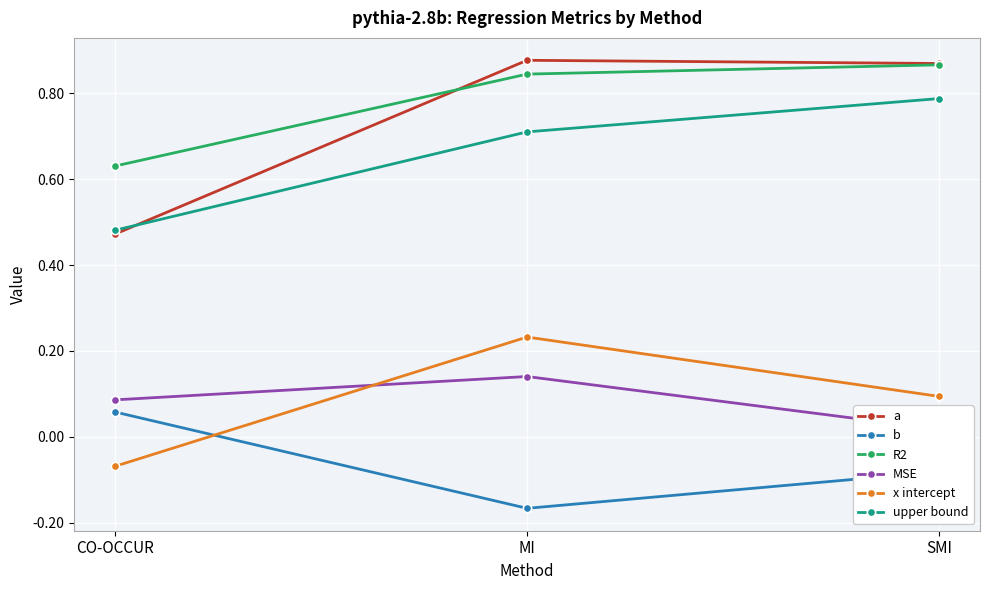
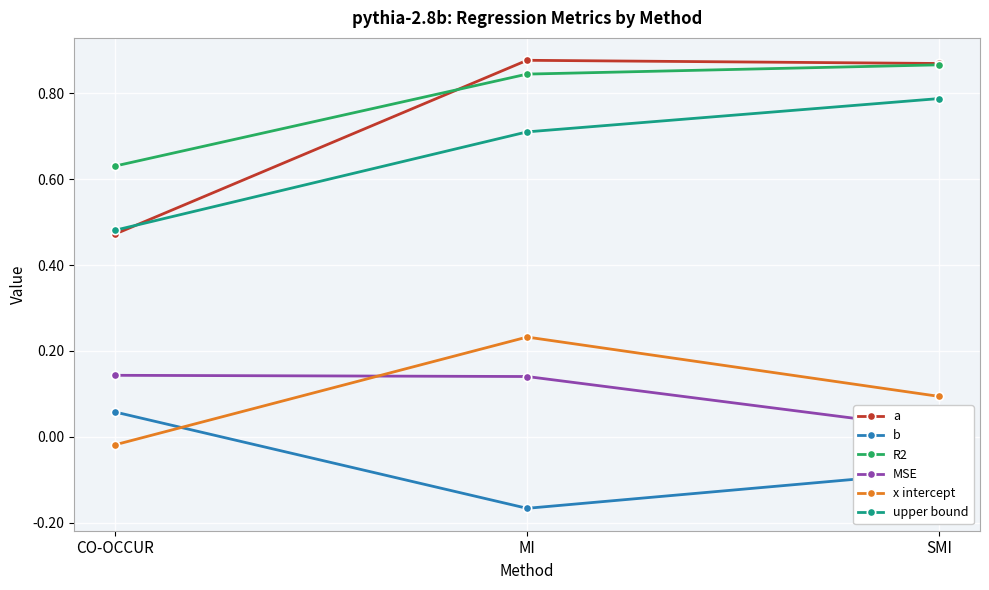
  {
    "a": {
      "CO-OCCUR": 0.47,
      "MI": 0.88
    },
    "b": {
      "CO-OCCUR": 0.06,
      "MI": -0.17
    },
    "MSE": {
-     "CO-OCCUR": 0.09,
+     "CO-OCCUR": 0.14,
      "MI": 0.14
    },
    "x intercept": {
-     "CO-OCCUR": -0.07,
+     "CO-OCCUR": -0.02,
      "MI": 0.23,
      "SMI": 0.09
    }
  }
